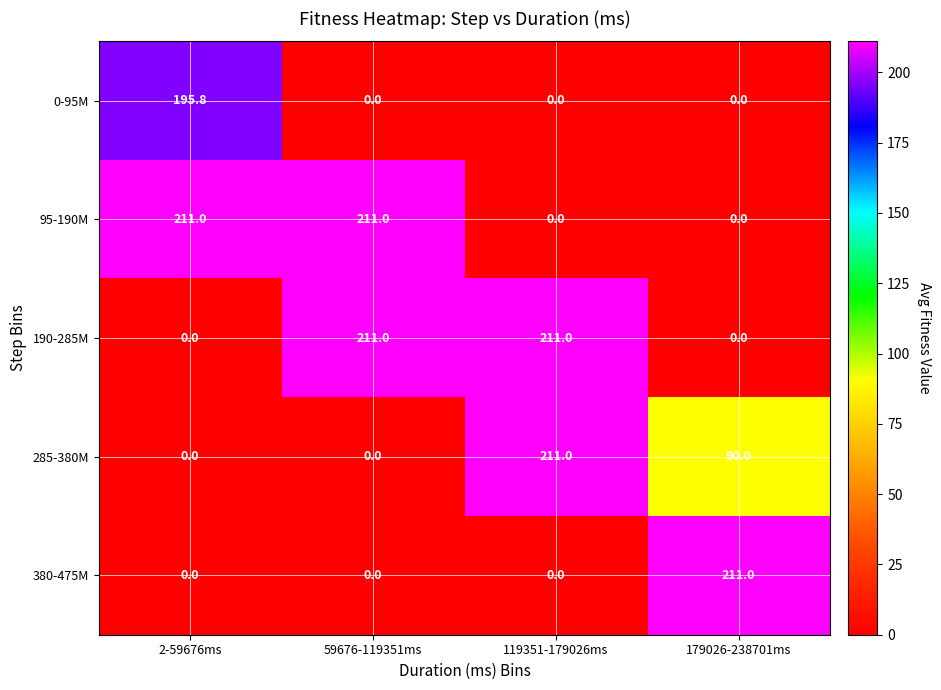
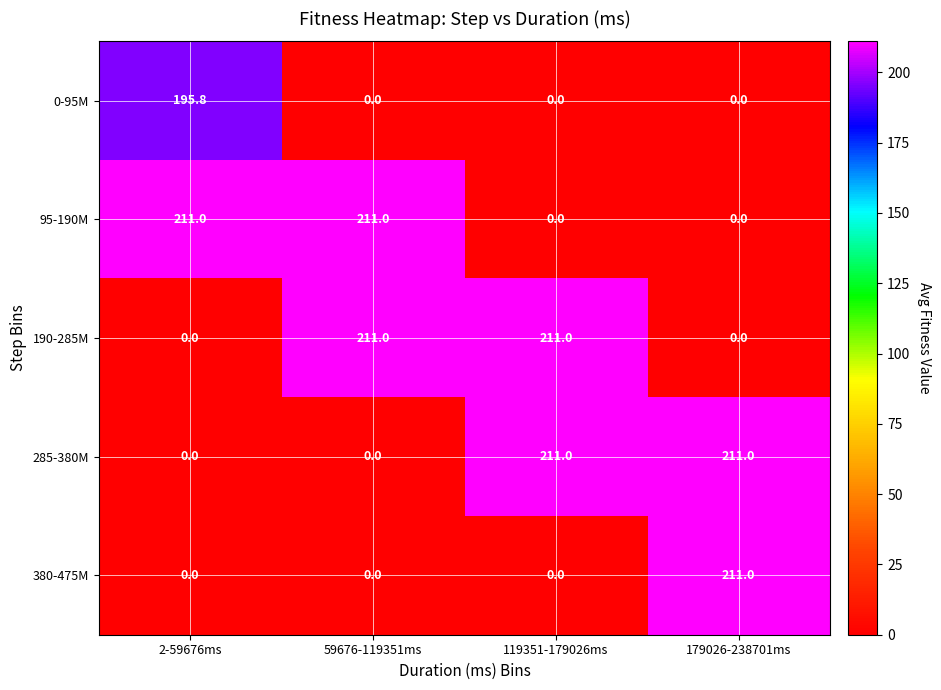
  {
    "0-95M": {
      "2-59676ms": 195.8,
      "59676-119351ms": 0.0,
      "119351-179026ms": 0.0,
      "179026-238701ms": 0.0
    },
    "95-190M": {
      "2-59676ms": 211.0,
      "59676-119351ms": 211.0,
      "119351-179026ms": 0.0,
      "179026-238701ms": 0.0
    },
    "190-285M": {
      "2-59676ms": 0.0,
      "59676-119351ms": 211.0,
      "119351-179026ms": 211.0,
      "179026-238701ms": 0.0
    },
    "285-380M": {
      "2-59676ms": 0.0,
      "59676-119351ms": 0.0,
      "119351-179026ms": 211.0,
-     "179026-238701ms": 90.0
+     "179026-238701ms": 211.0
    },
    "380-475M": {
      "2-59676ms": 0.0,
      "59676-119351ms": 0.0,
      "119351-179026ms": 0.0,
      "179026-238701ms": 211.0
    }
  }
